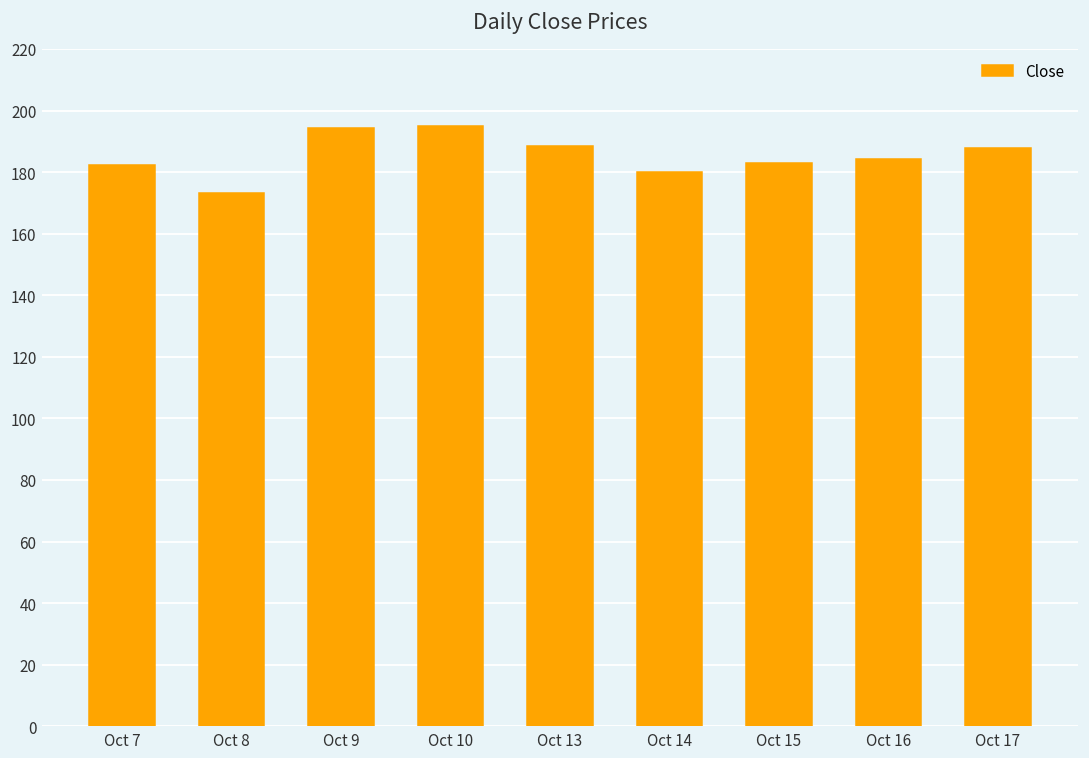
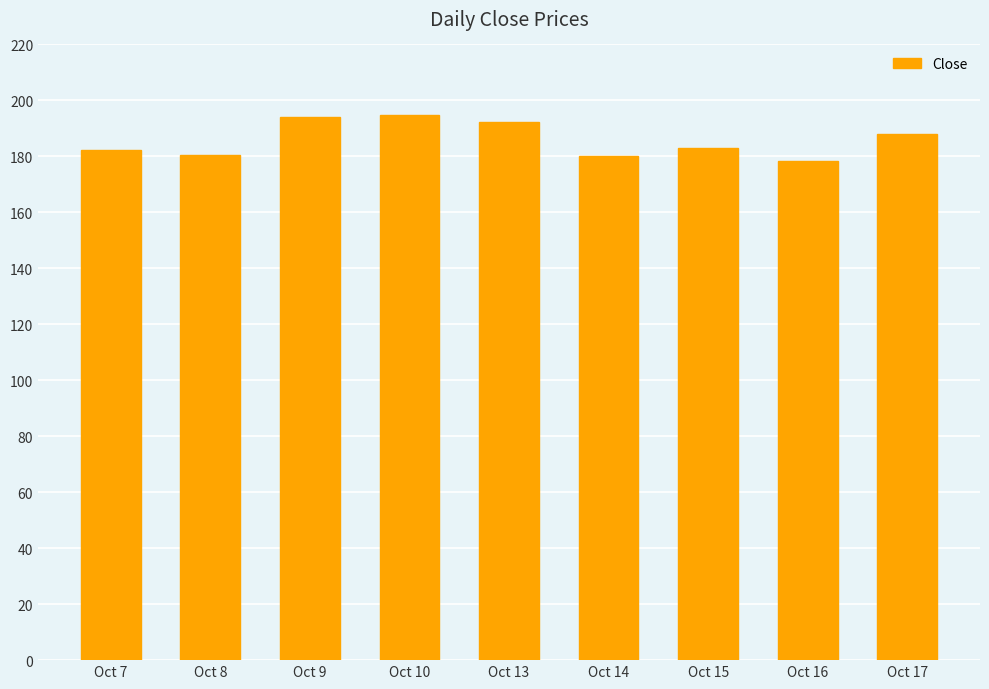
  {
    "Oct 7": 182,
-   "Oct 8": 173,
+   "Oct 8": 180,
    "Oct 9": 194,
    "Oct 10": 195,
-   "Oct 13": 188,
+   "Oct 13": 192,
    "Oct 14": 180,
    "Oct 15": 183,
-   "Oct 16": 184,
+   "Oct 16": 178,
    "Oct 17": 188
  }
